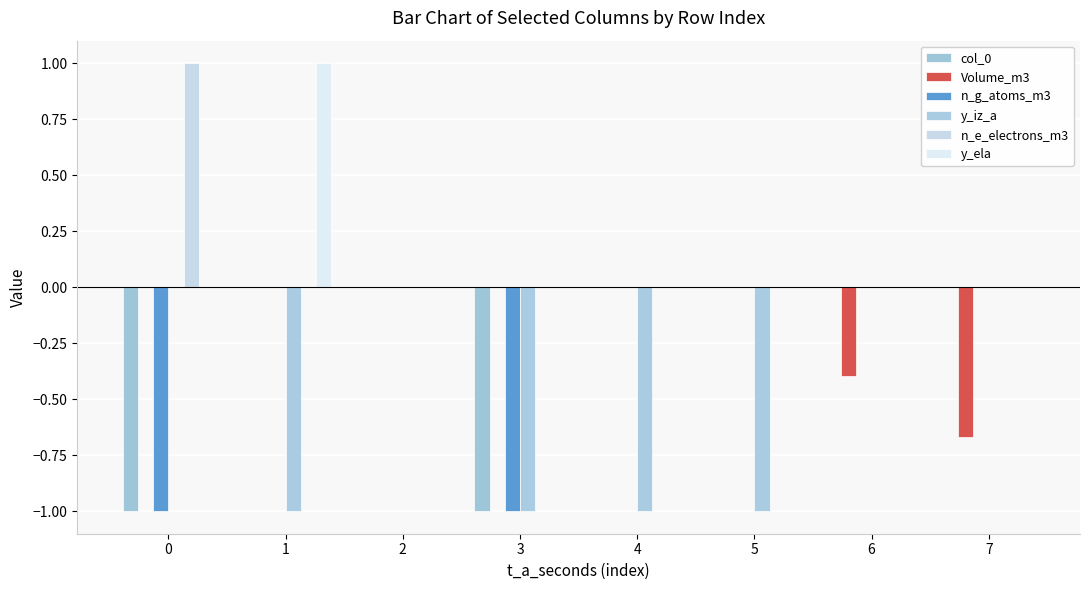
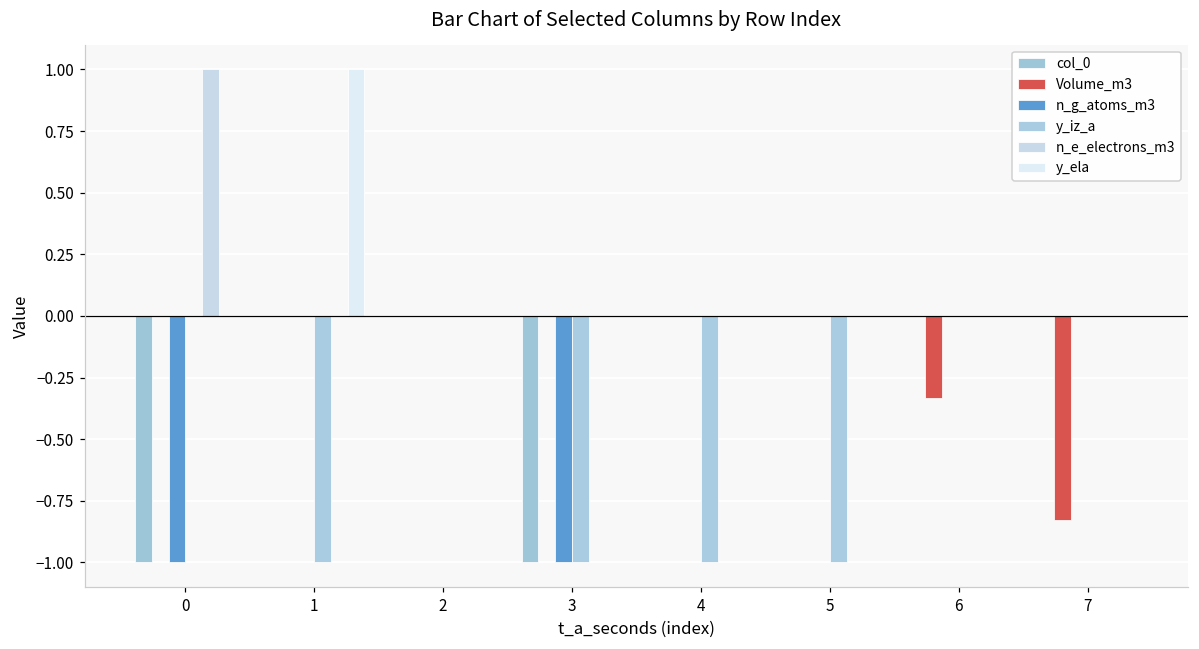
  {
    "Volume_m3": {
      "0": 0.00,
      "1": 0.00,
      "2": 0.00,
      "3": 0.00,
      "4": 0.00,
      "5": 0.00,
-     "6": -0.40,
-     "7": -0.67
+     "6": -0.33,
+     "7": -0.83
    },
    "n_g_atoms_m3": {
      "0": -1.00,
      "1": 0.00,
      "2": 0.00,
      "3": -1.00,
      "4": 0.00,
      "5": 0.00,
      "6": 0.00,
      "7": 0.00
    }
  }
